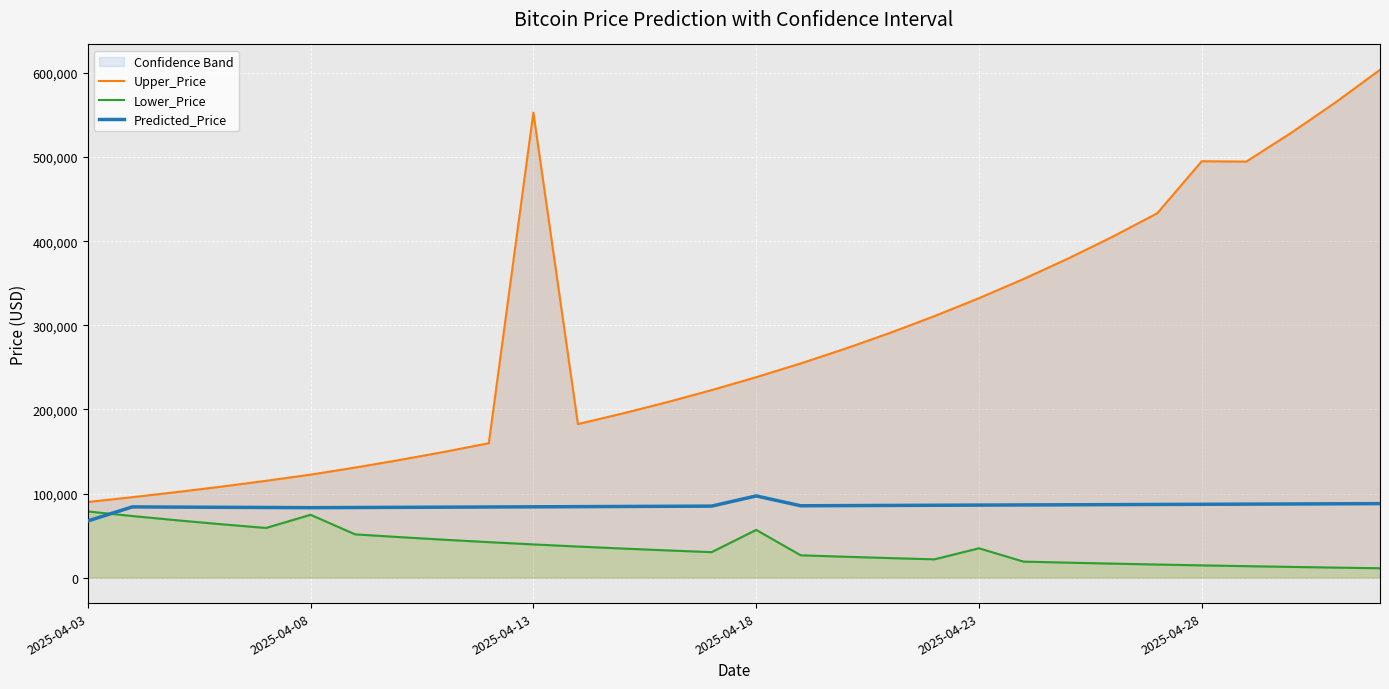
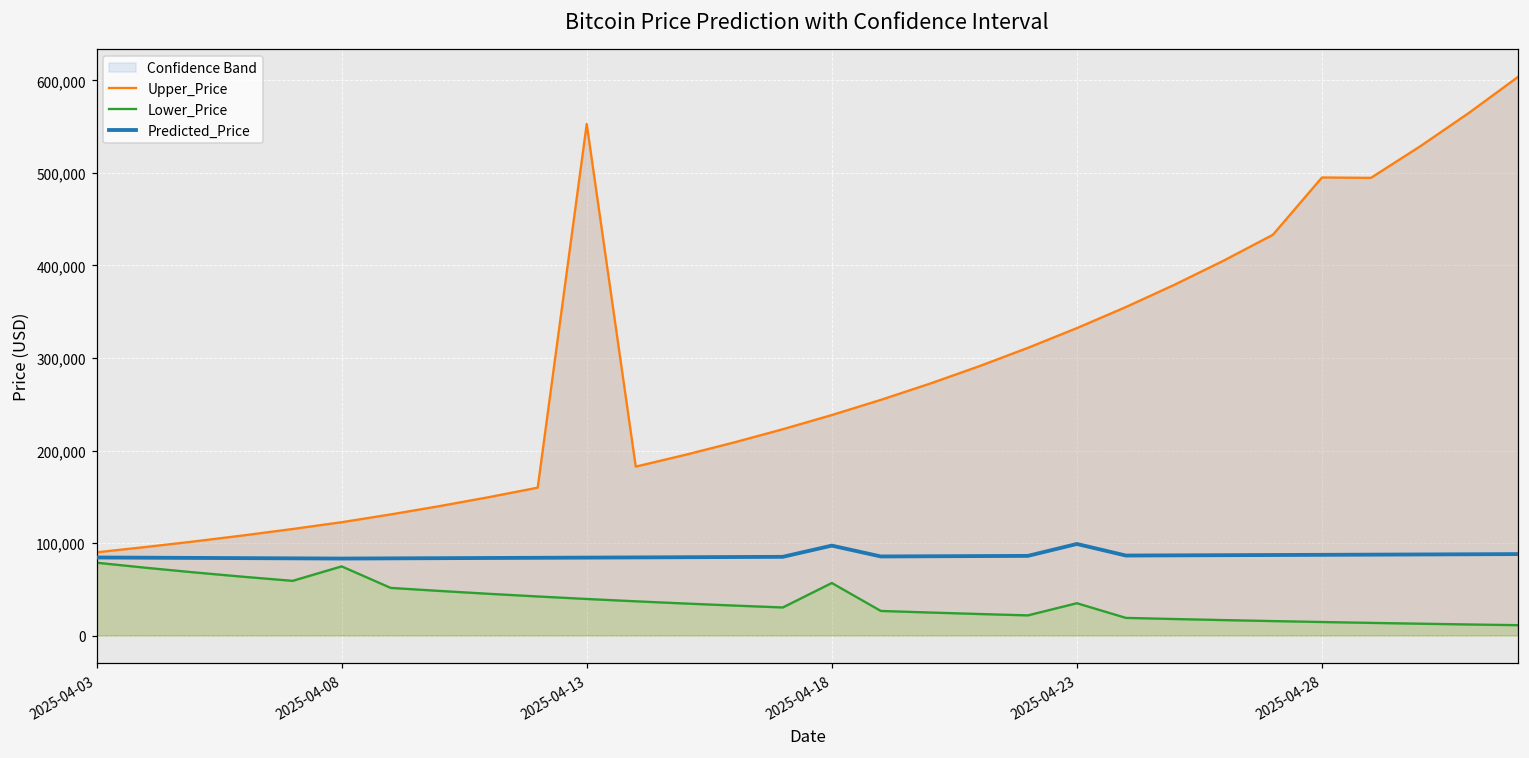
  {
    "Confidence Band": {
      "2025-04-03": "90,000",
      "2025-04-08": "120,000",
      "2025-04-13": "550,000",
      "2025-04-18": "240,000",
      "2025-04-23": "330,000",
      "2025-04-28": "500,000"
    },
    "Lower_Price": {
      "2025-04-03": "80,000",
      "2025-04-08": "70,000",
      "2025-04-13": "40,000",
      "2025-04-18": "60,000",
      "2025-04-23": "30,000",
      "2025-04-28": "10,000"
    },
    "Predicted_Price": {
-     "2025-04-03": "70,000",
+     "2025-04-03": "80,000",
      "2025-04-08": "80,000",
      "2025-04-13": "80,000",
      "2025-04-18": "100,000",
-     "2025-04-23": "90,000",
+     "2025-04-23": "100,000",
      "2025-04-28": "90,000"
    }
  }
